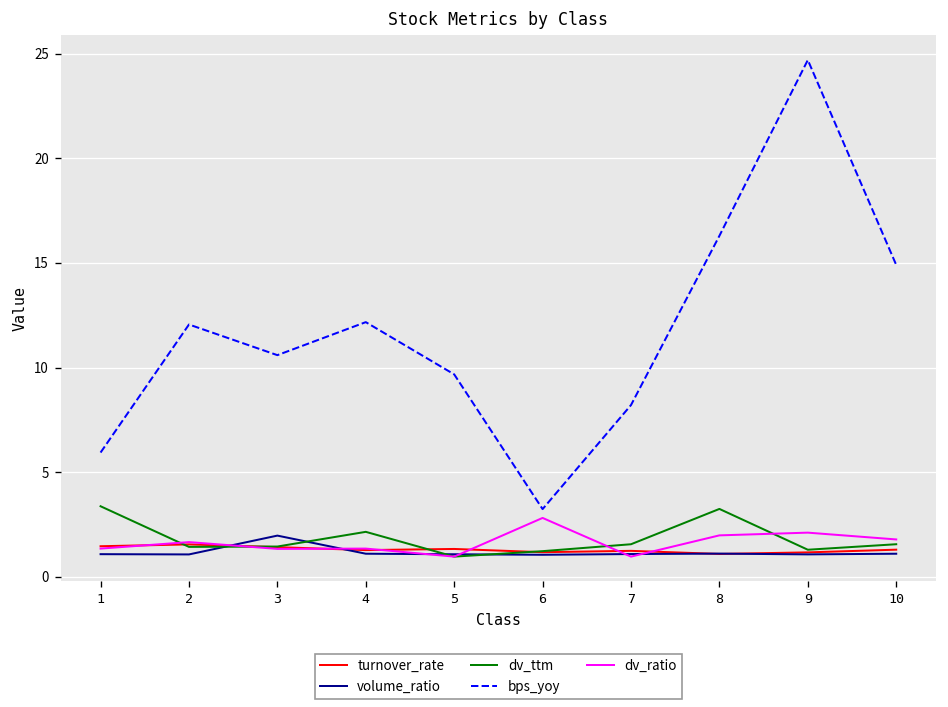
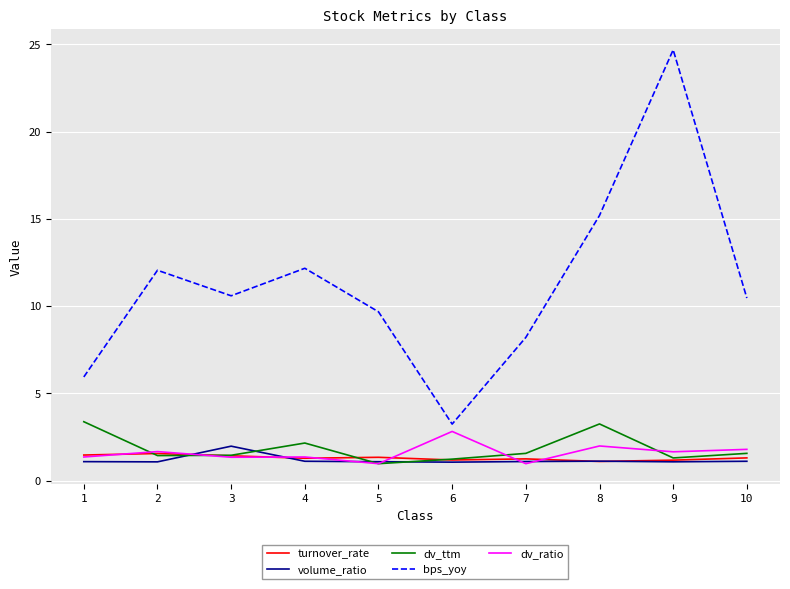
  {
    "turnover_rate": {
      "5": 1.3,
      "7": 1.2,
      "10": 1.3
    },
    "volume_ratio": {
      "1": 1.1,
      "2": 1.1,
      "3": 2.0,
      "4": 1.1,
      "10": 1.1
    },
    "dv_ttm": {
      "1": 3.4,
      "4": 2.2,
      "7": 1.6,
      "8": 3.2,
      "10": 1.6
    },
    "bps_yoy": {
      "1": 5.9,
      "2": 12.1,
      "3": 10.6,
      "4": 12.2,
      "5": 9.7,
      "6": 3.2,
      "7": 8.2,
-     "8": 16.3,
+     "8": 15.2,
      "9": 24.7,
-     "10": 14.9
+     "10": 10.5
    },
    "dv_ratio": {
      "6": 2.8,
      "8": 2.0,
-     "9": 2.1,
+     "9": 1.7,
      "10": 1.8
    }
  }
